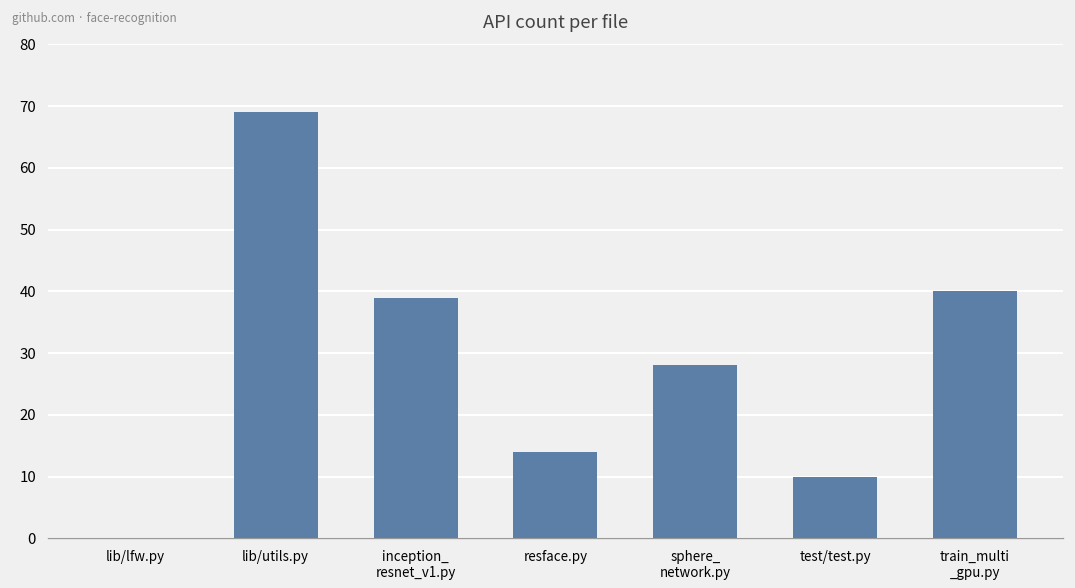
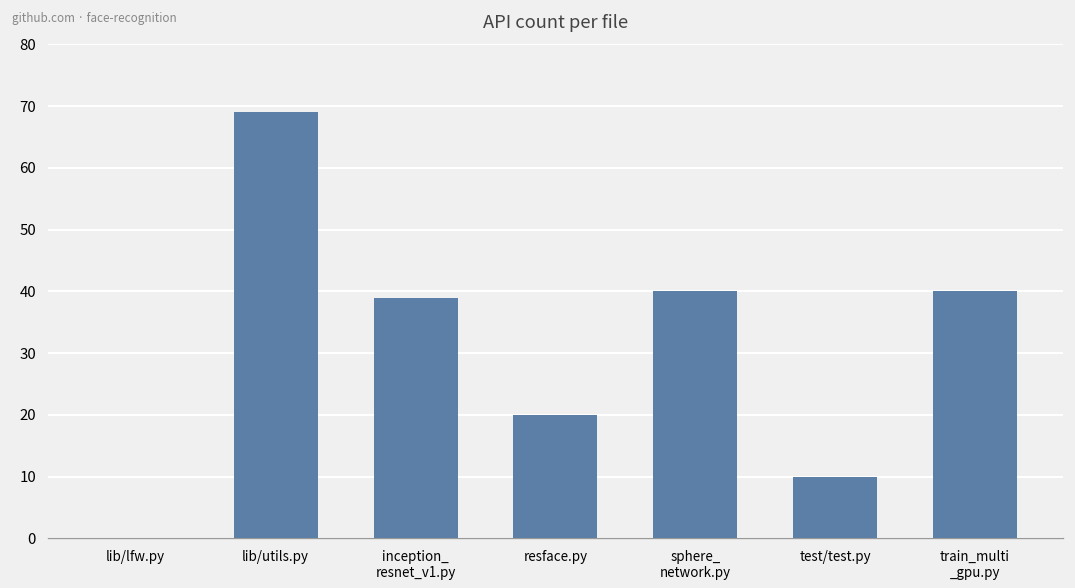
  {
    "lib/lfw.py": 0,
    "lib/utils.py": 69,
    "inception_ resnet_v1.py": 39,
-   "resface.py": 14,
-   "sphere_ network.py": 28,
+   "resface.py": 20,
+   "sphere_ network.py": 40,
    "test/test.py": 10,
    "train_multi _gpu.py": 40
  }
